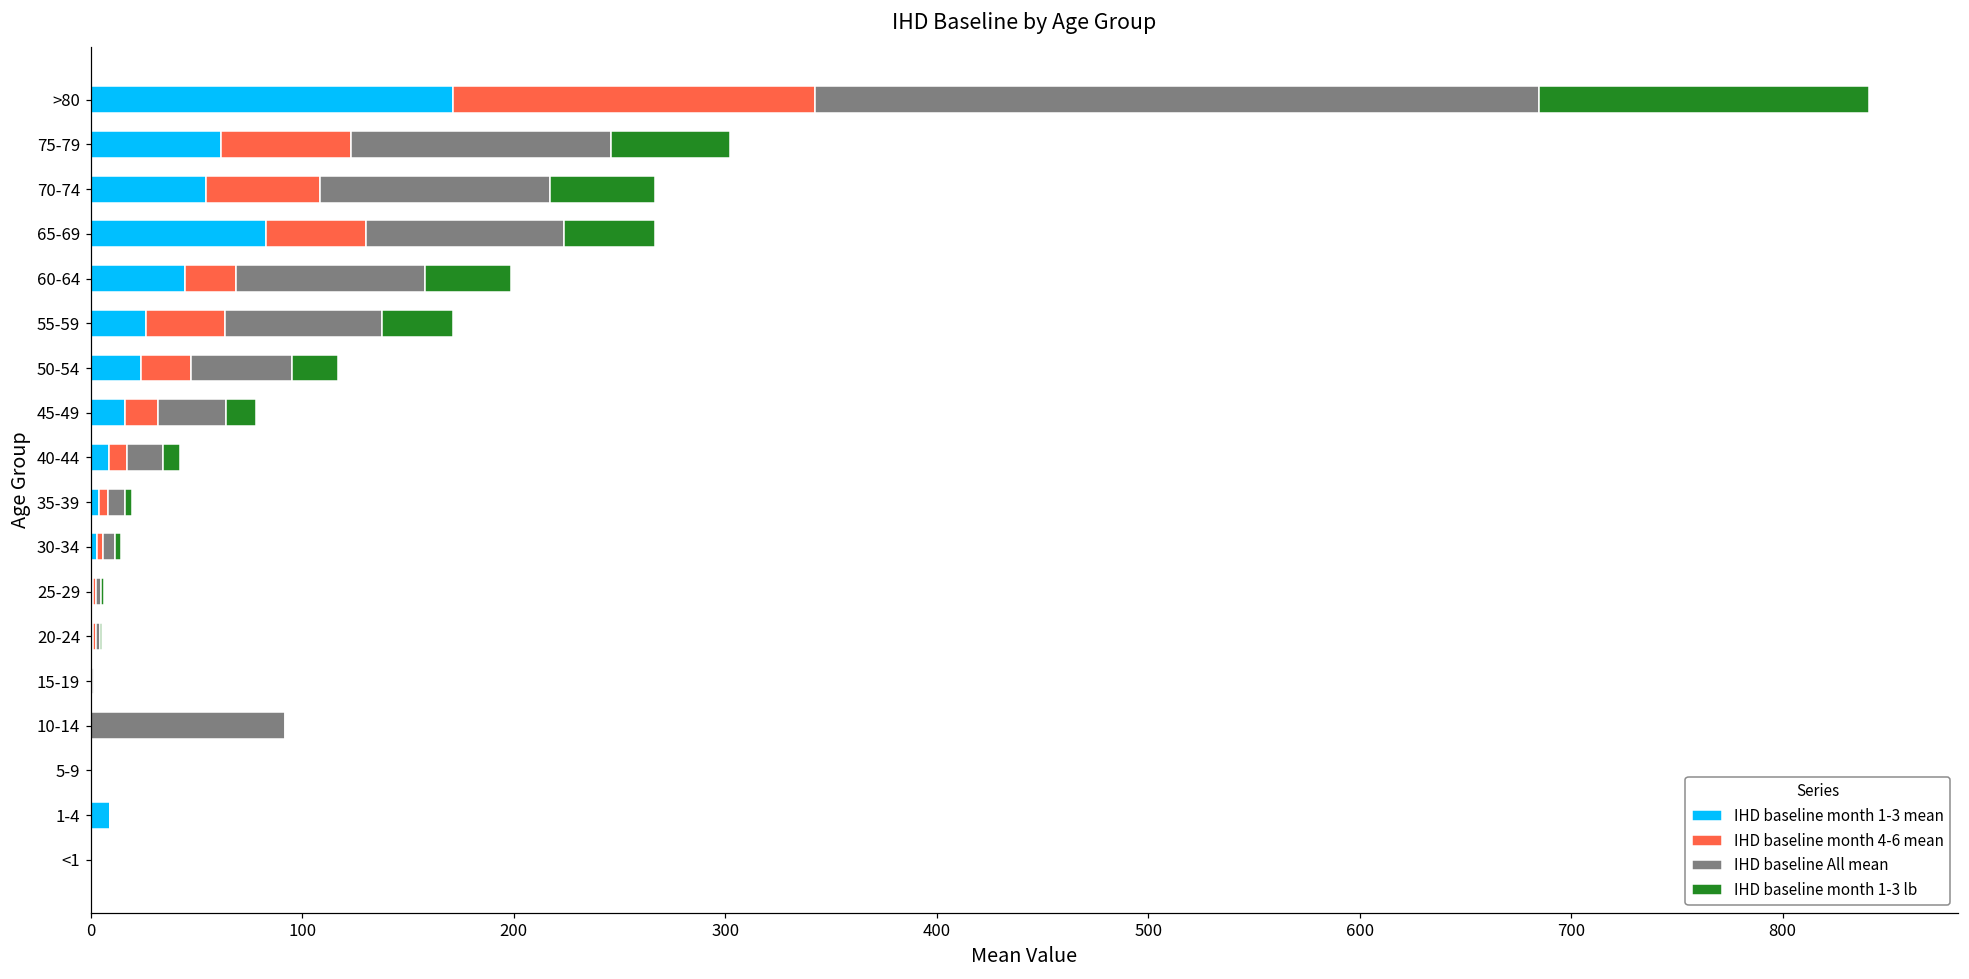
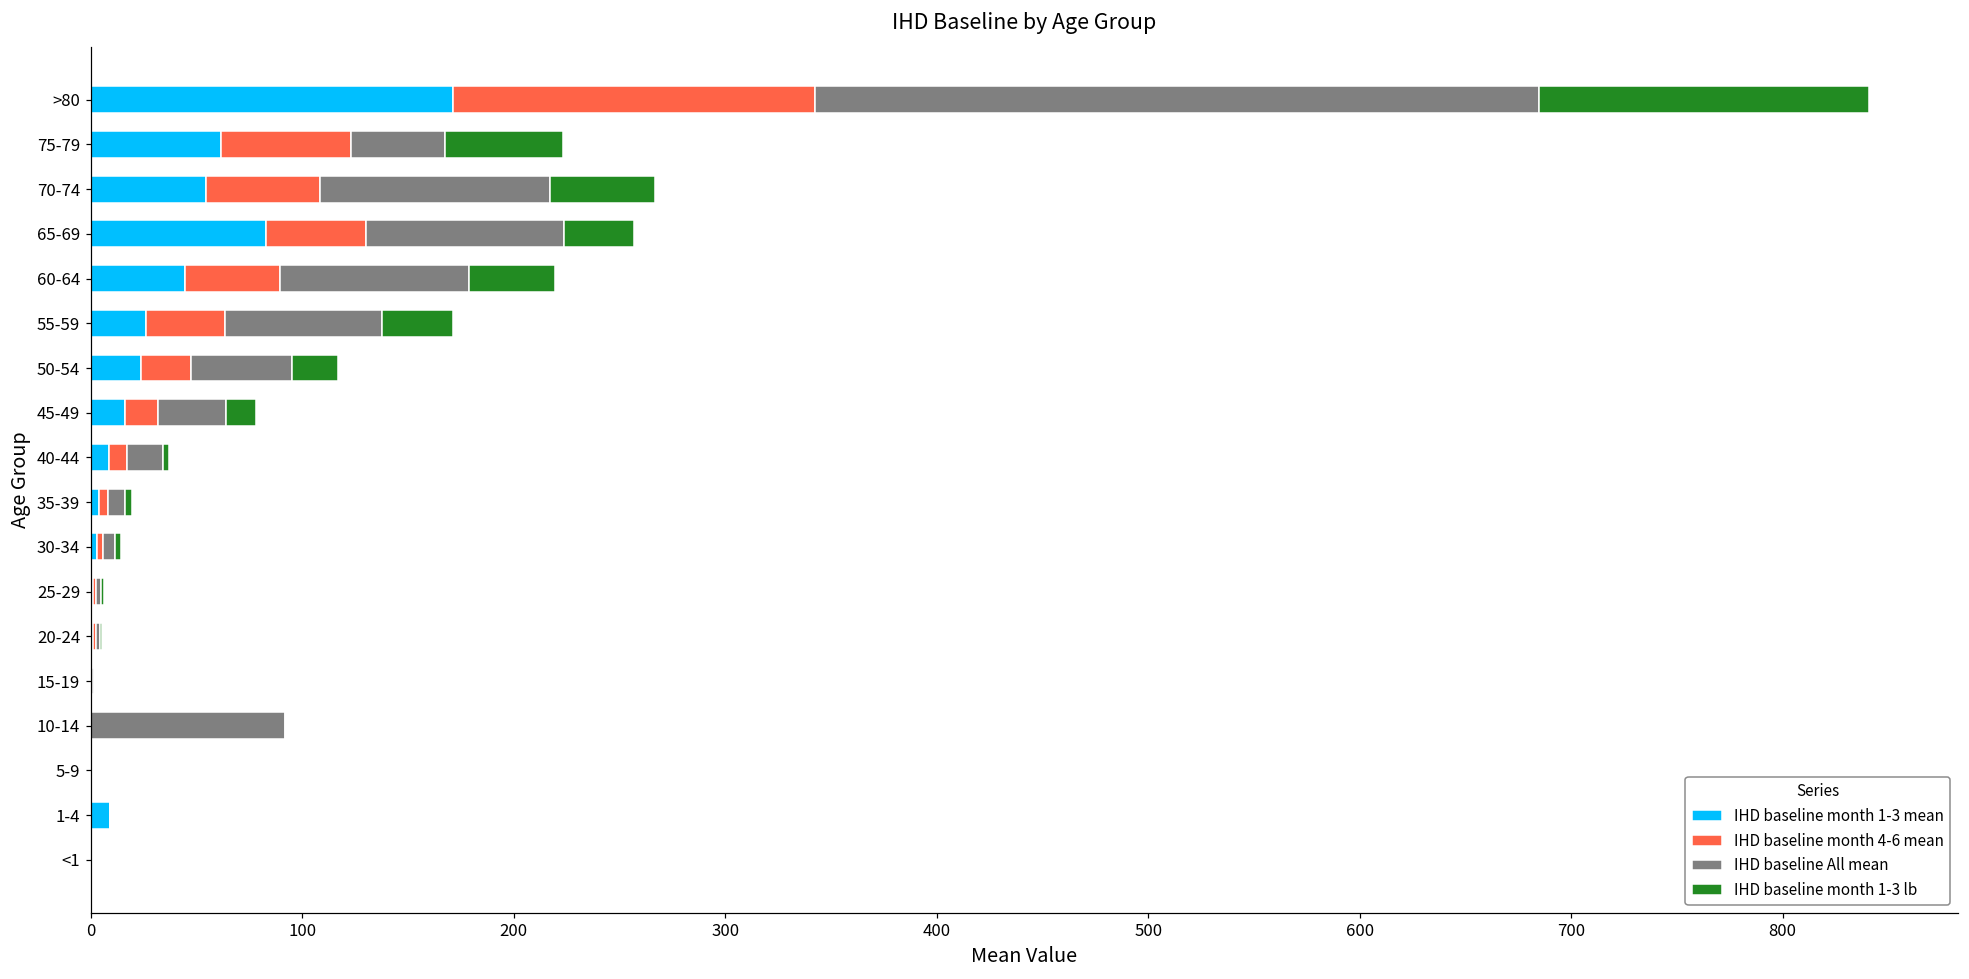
  {
    "IHD baseline month 1-3 mean": {
      ">80": 171,
      "75-79": 61,
      "70-74": 54,
      "65-69": 83,
      "60-64": 45,
      "55-59": 26,
      "50-54": 24,
      "45-49": 16,
      "40-44": 9,
      "35-39": 4,
      "30-34": 3,
      "10-14": 0,
      "5-9": 0,
      "1-4": 9,
      "<1": 0
    },
    "IHD baseline month 4-6 mean": {
      ">80": 171,
      "75-79": 62,
      "70-74": 54,
      "65-69": 47,
-     "60-64": 24,
+     "60-64": 45,
      "55-59": 37,
      "50-54": 24,
      "45-49": 16,
      "40-44": 9,
      "35-39": 4,
      "30-34": 3,
      "10-14": 0,
      "5-9": 0,
      "1-4": 0,
      "<1": 0
    },
    "IHD baseline All mean": {
      ">80": 342,
-     "75-79": 123,
+     "75-79": 44,
      "70-74": 109,
      "65-69": 94,
      "60-64": 89,
      "55-59": 74,
      "50-54": 48,
      "45-49": 32,
      "40-44": 17,
      "35-39": 8,
      "30-34": 6,
      "25-29": 2,
      "20-24": 2,
      "10-14": 92,
      "5-9": 0,
      "1-4": 0,
      "<1": 0
    },
    "IHD baseline month 1-3 lb": {
      ">80": 156,
      "75-79": 56,
      "70-74": 50,
-     "65-69": 43,
+     "65-69": 33,
      "60-64": 41,
      "55-59": 34,
      "50-54": 22,
      "45-49": 15,
-     "40-44": 8,
+     "40-44": 3,
      "35-39": 4,
      "30-34": 3,
      "10-14": 0,
      "5-9": 0,
      "1-4": 0,
      "<1": 0
    }
  }
